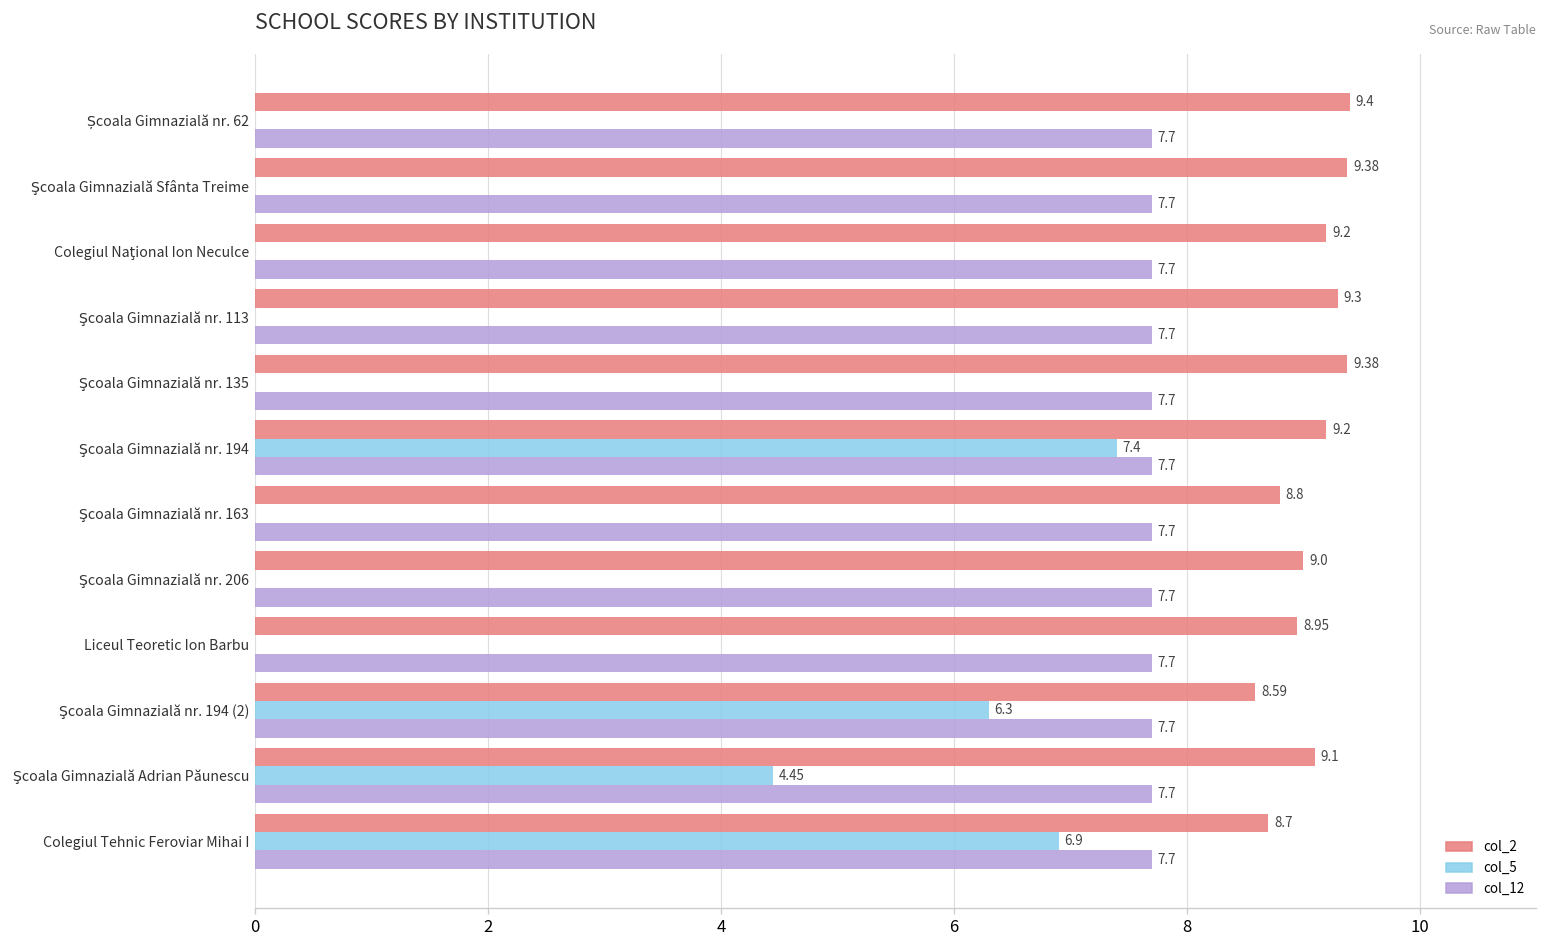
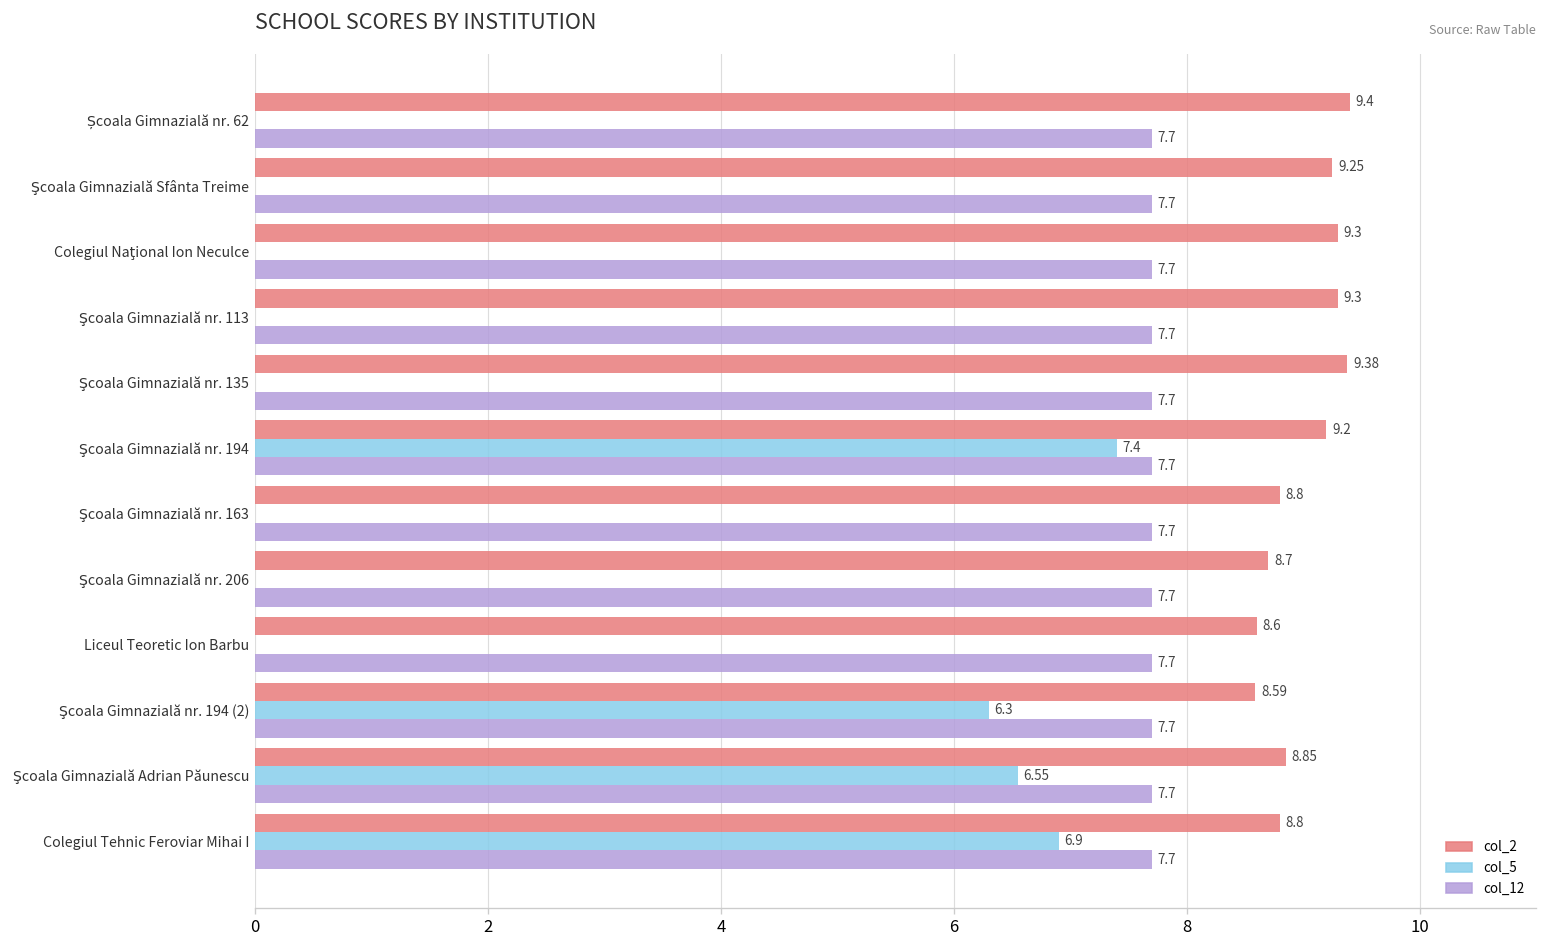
  {
    "col_2": {
      "Școala Gimnazială nr. 62": 9.4,
-     "Şcoala Gimnazială Sfânta Treime": 9.38,
-     "Colegiul Naţional Ion Neculce": 9.2,
+     "Şcoala Gimnazială Sfânta Treime": 9.25,
+     "Colegiul Naţional Ion Neculce": 9.3,
      "Şcoala Gimnazială nr. 113": 9.3,
      "Şcoala Gimnazială nr. 135": 9.38,
      "Şcoala Gimnazială nr. 194": 9.2,
      "Şcoala Gimnazială nr. 163": 8.8,
-     "Şcoala Gimnazială nr. 206": 9.0,
-     "Liceul Teoretic Ion Barbu": 8.95,
+     "Şcoala Gimnazială nr. 206": 8.7,
+     "Liceul Teoretic Ion Barbu": 8.6,
      "Şcoala Gimnazială nr. 194 (2)": 8.59,
-     "Şcoala Gimnazială Adrian Păunescu": 9.1,
-     "Colegiul Tehnic Feroviar Mihai I": 8.7
+     "Şcoala Gimnazială Adrian Păunescu": 8.85,
+     "Colegiul Tehnic Feroviar Mihai I": 8.8
    },
    "col_5": {
      "Şcoala Gimnazială nr. 194": 7.4,
      "Şcoala Gimnazială nr. 194 (2)": 6.3,
-     "Şcoala Gimnazială Adrian Păunescu": 4.45,
+     "Şcoala Gimnazială Adrian Păunescu": 6.55,
      "Colegiul Tehnic Feroviar Mihai I": 6.9
    },
    "col_12": {
      "Școala Gimnazială nr. 62": 7.7,
      "Şcoala Gimnazială Sfânta Treime": 7.7,
      "Colegiul Naţional Ion Neculce": 7.7,
      "Şcoala Gimnazială nr. 113": 7.7,
      "Şcoala Gimnazială nr. 135": 7.7,
      "Şcoala Gimnazială nr. 194": 7.7,
      "Şcoala Gimnazială nr. 163": 7.7,
      "Şcoala Gimnazială nr. 206": 7.7,
      "Liceul Teoretic Ion Barbu": 7.7,
      "Şcoala Gimnazială nr. 194 (2)": 7.7,
      "Şcoala Gimnazială Adrian Păunescu": 7.7,
      "Colegiul Tehnic Feroviar Mihai I": 7.7
    }
  }
